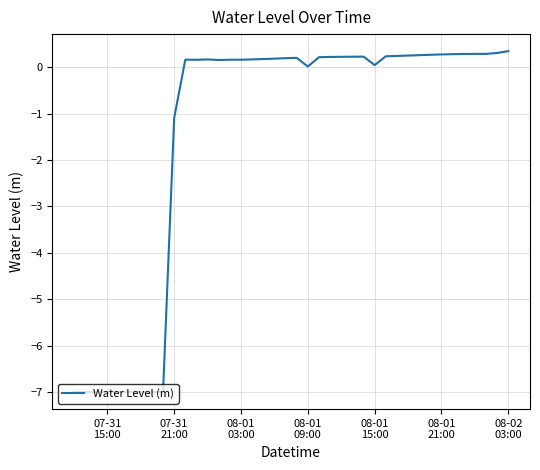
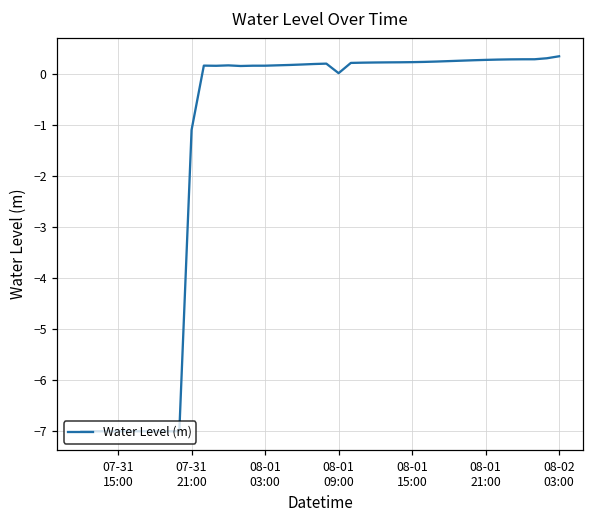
  {
    "07-31 21:00": -1.1,
    "08-01 03:00": 0.2,
    "08-01 09:00": 0.0,
-   "08-01 15:00": 0.0,
+   "08-01 15:00": 0.2,
    "08-01 21:00": 0.3,
    "08-02 03:00": 0.3
  }
